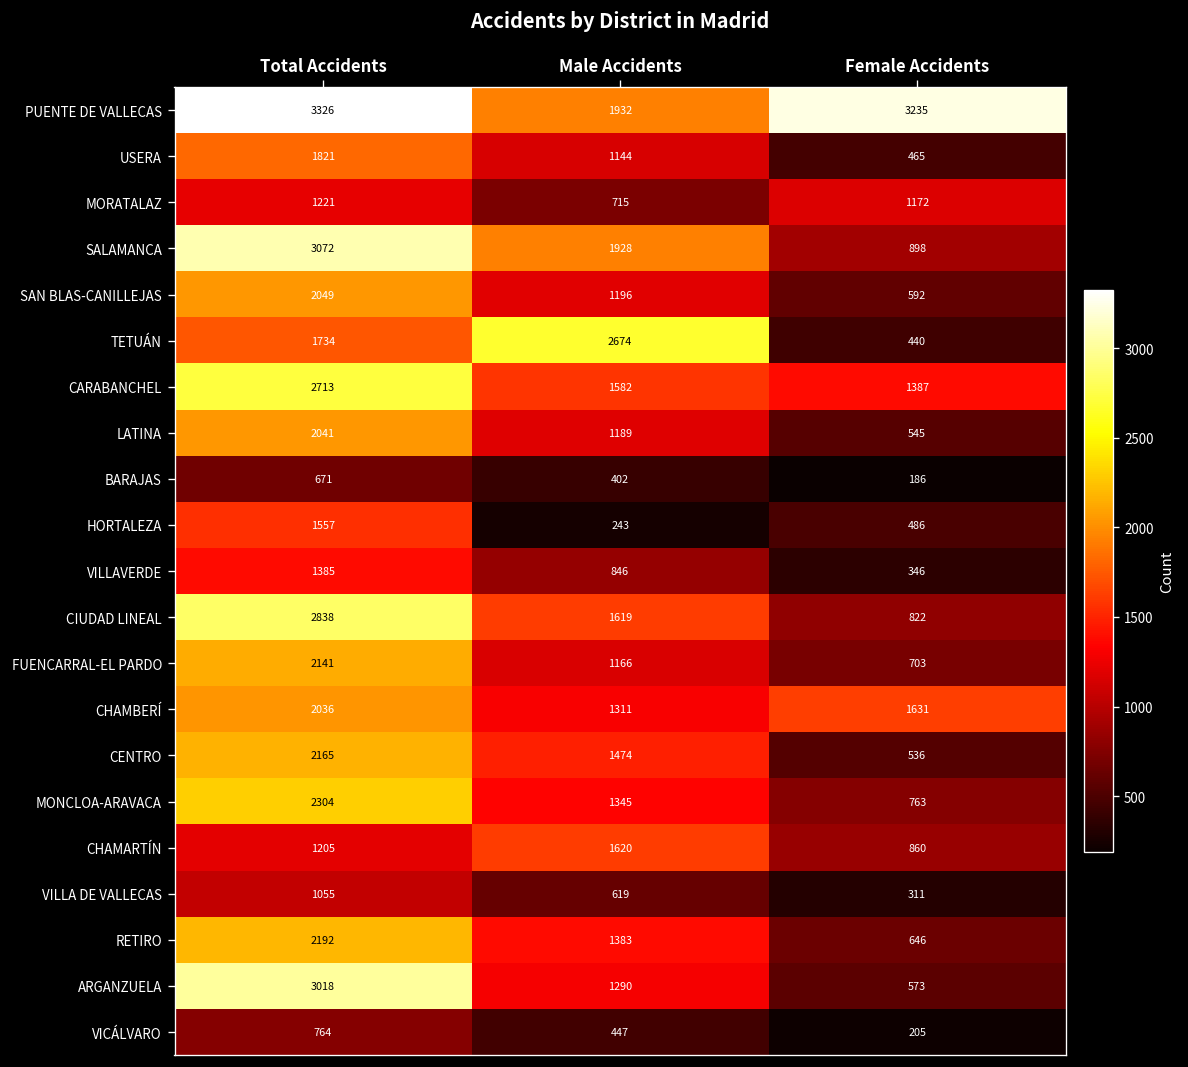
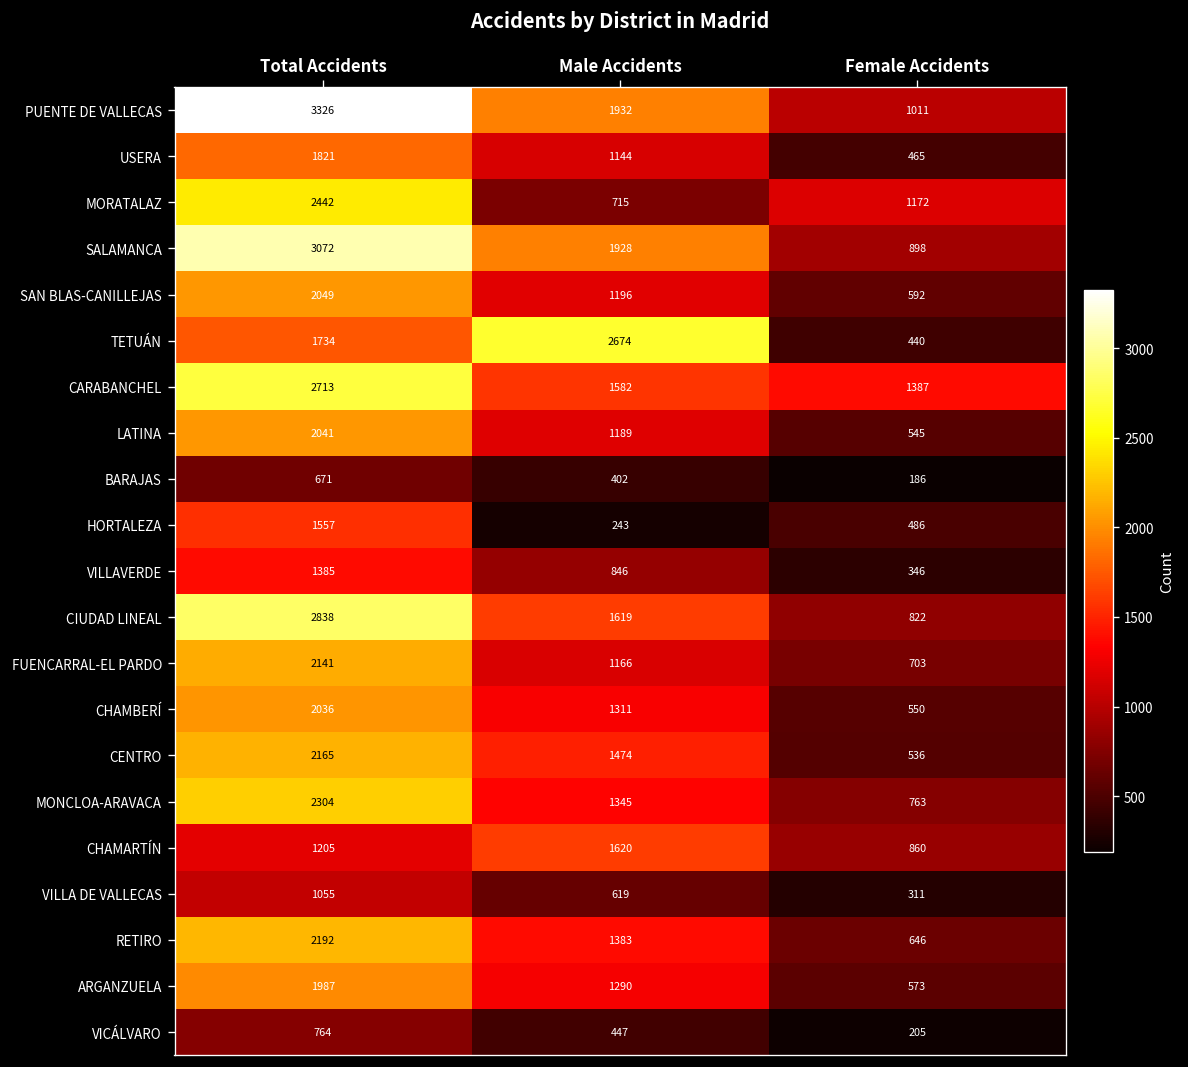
  {
    "PUENTE DE VALLECAS": {
      "Total Accidents": 3326,
      "Male Accidents": 1932,
-     "Female Accidents": 3235
+     "Female Accidents": 1011
    },
    "USERA": {
      "Total Accidents": 1821,
      "Male Accidents": 1144,
      "Female Accidents": 465
    },
    "MORATALAZ": {
-     "Total Accidents": 1221,
+     "Total Accidents": 2442,
      "Male Accidents": 715,
      "Female Accidents": 1172
    },
    "SALAMANCA": {
      "Total Accidents": 3072,
      "Male Accidents": 1928,
      "Female Accidents": 898
    },
    "SAN BLAS-CANILLEJAS": {
      "Total Accidents": 2049,
      "Male Accidents": 1196,
      "Female Accidents": 592
    },
    "TETUÁN": {
      "Total Accidents": 1734,
      "Male Accidents": 2674,
      "Female Accidents": 440
    },
    "CARABANCHEL": {
      "Total Accidents": 2713,
      "Male Accidents": 1582,
      "Female Accidents": 1387
    },
    "LATINA": {
      "Total Accidents": 2041,
      "Male Accidents": 1189,
      "Female Accidents": 545
    },
    "BARAJAS": {
      "Total Accidents": 671,
      "Male Accidents": 402,
      "Female Accidents": 186
    },
    "HORTALEZA": {
      "Total Accidents": 1557,
      "Male Accidents": 243,
      "Female Accidents": 486
    },
    "VILLAVERDE": {
      "Total Accidents": 1385,
      "Male Accidents": 846,
      "Female Accidents": 346
    },
    "CIUDAD LINEAL": {
      "Total Accidents": 2838,
      "Male Accidents": 1619,
      "Female Accidents": 822
    },
    "FUENCARRAL-EL PARDO": {
      "Total Accidents": 2141,
      "Male Accidents": 1166,
      "Female Accidents": 703
    },
    "CHAMBERÍ": {
      "Total Accidents": 2036,
      "Male Accidents": 1311,
-     "Female Accidents": 1631
+     "Female Accidents": 550
    },
    "CENTRO": {
      "Total Accidents": 2165,
      "Male Accidents": 1474,
      "Female Accidents": 536
    },
    "MONCLOA-ARAVACA": {
      "Total Accidents": 2304,
      "Male Accidents": 1345,
      "Female Accidents": 763
    },
    "CHAMARTÍN": {
      "Total Accidents": 1205,
      "Male Accidents": 1620,
      "Female Accidents": 860
    },
    "VILLA DE VALLECAS": {
      "Total Accidents": 1055,
      "Male Accidents": 619,
      "Female Accidents": 311
    },
    "RETIRO": {
      "Total Accidents": 2192,
      "Male Accidents": 1383,
      "Female Accidents": 646
    },
    "ARGANZUELA": {
-     "Total Accidents": 3018,
+     "Total Accidents": 1987,
      "Male Accidents": 1290,
      "Female Accidents": 573
    },
    "VICÁLVARO": {
      "Total Accidents": 764,
      "Male Accidents": 447,
      "Female Accidents": 205
    }
  }
